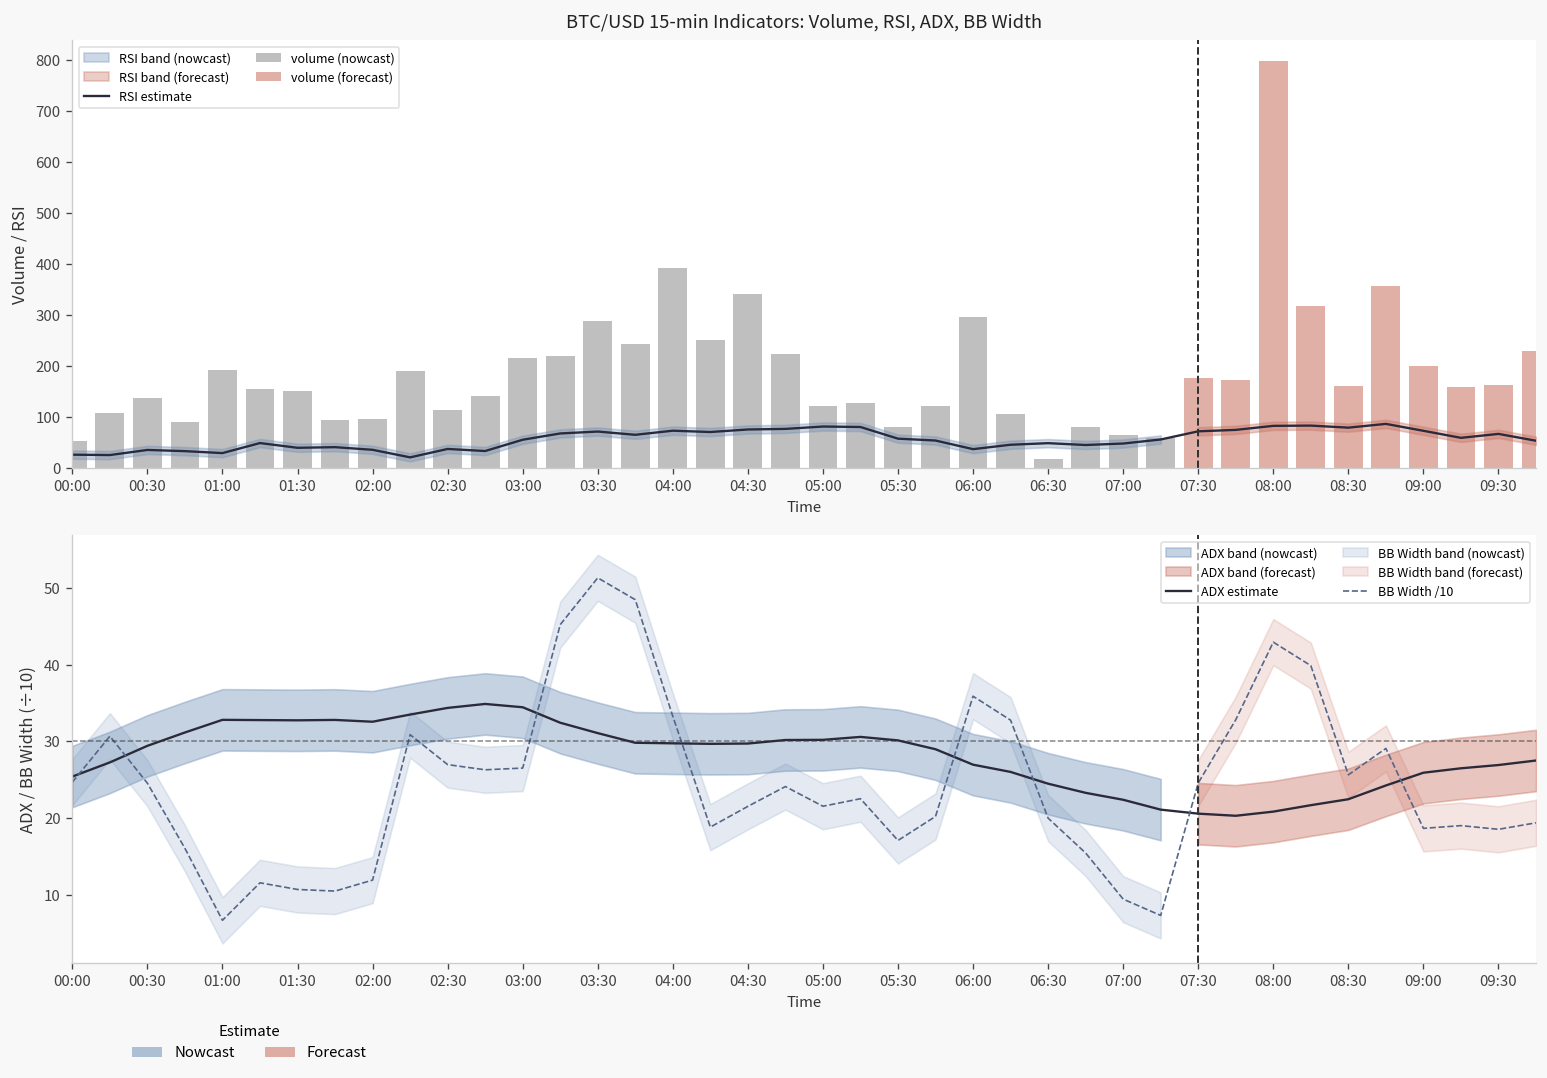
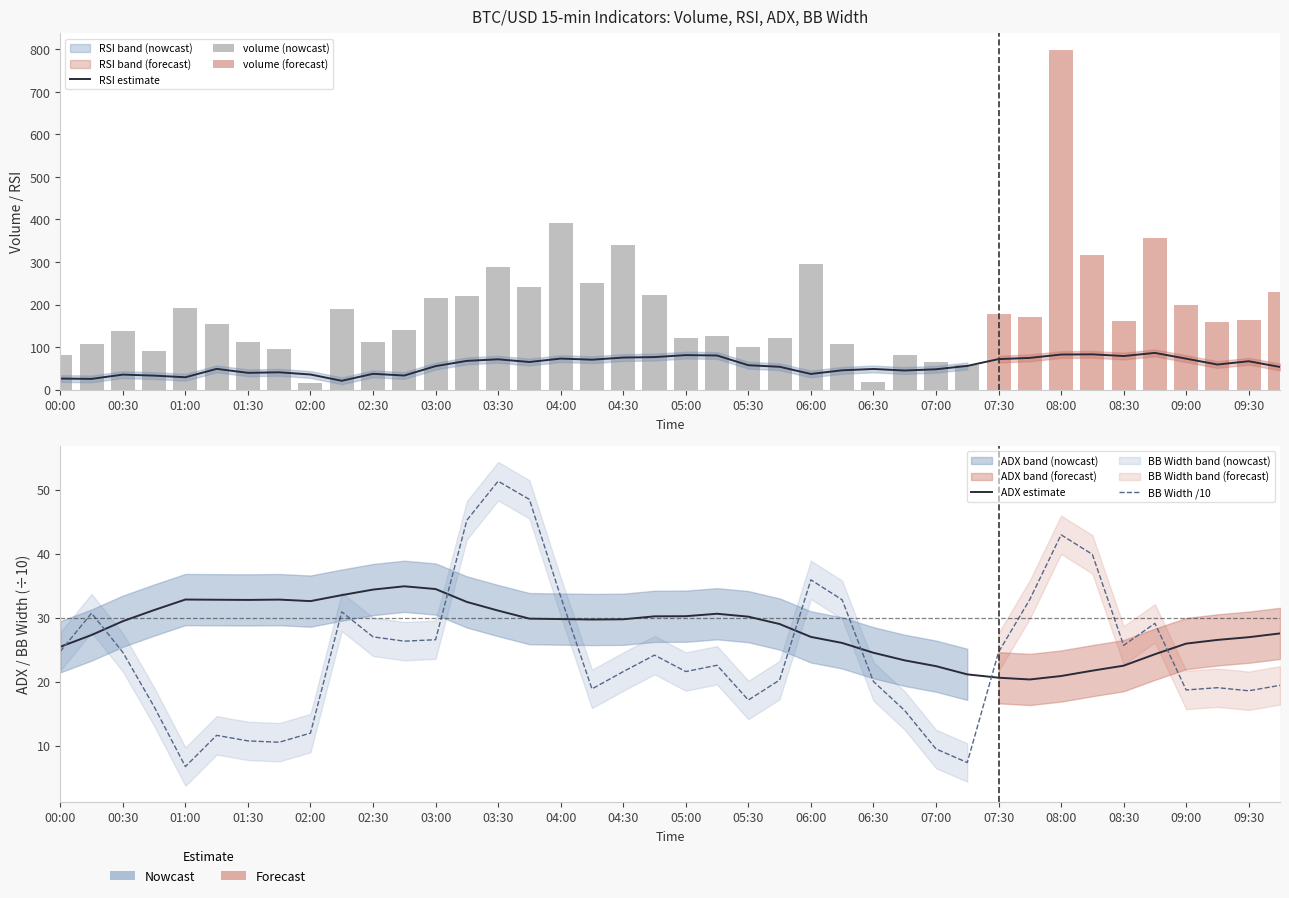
  {
    "BTC/USD 15-min Indicators: Volume, RSI, ADX, BB Width": {
      "volume (nowcast)": {
-       "00:00": 50,
+       "00:00": 80,
        "00:30": 140,
        "01:00": 190,
-       "01:30": 150,
-       "02:00": 100,
+       "01:30": 110,
+       "02:00": 20,
        "02:30": 110,
        "03:00": 210,
        "03:30": 290,
        "04:00": 390,
        "04:30": 340,
        "05:00": 120,
-       "05:30": 80,
+       "05:30": 100,
        "06:00": 300,
        "06:30": 20,
        "07:00": 60
      },
      "RSI estimate": {
        "00:00": 30,
        "00:30": 40,
        "01:00": 30,
        "01:30": 40,
        "02:00": 40,
        "02:30": 40,
        "03:00": 60,
        "03:30": 70,
        "04:00": 70,
        "04:30": 80,
        "05:00": 80,
        "05:30": 60,
        "06:00": 40,
        "06:30": 50,
        "07:00": 50,
        "07:30": 70,
        "08:00": 80,
        "08:30": 80,
        "09:00": 70,
        "09:30": 70
      }
    }
  }
